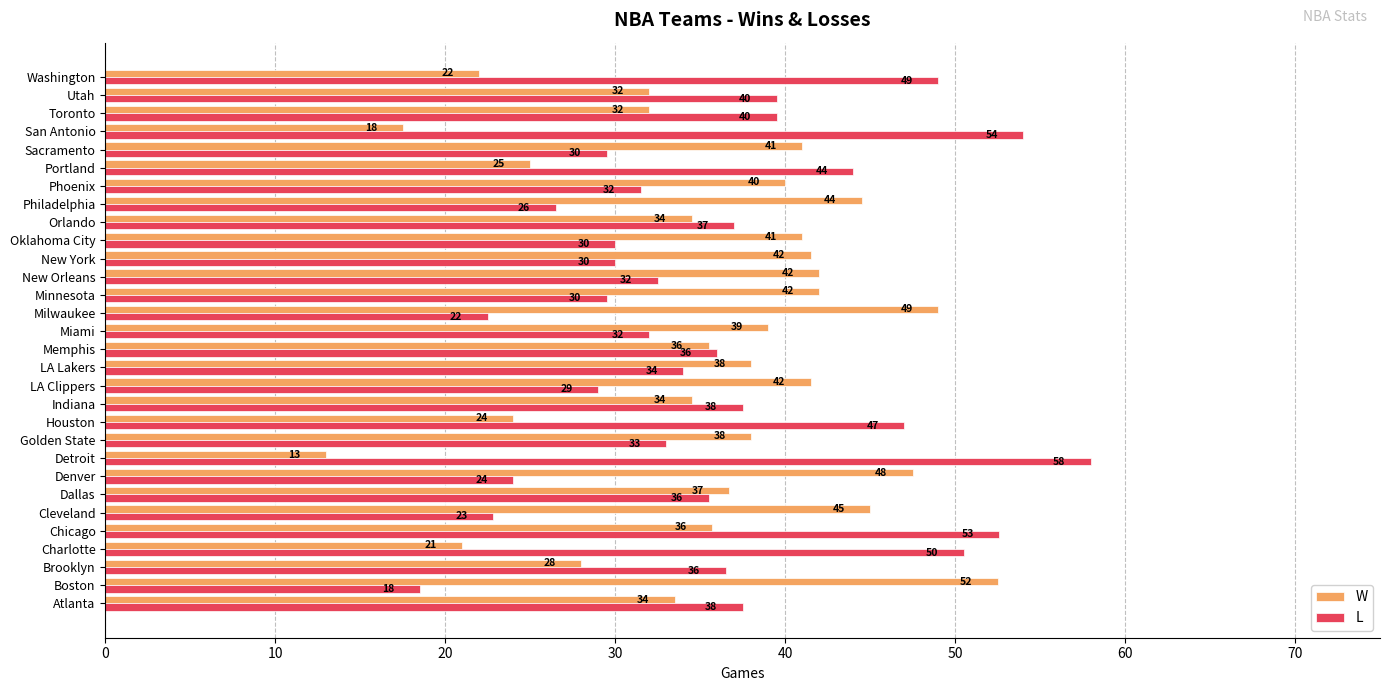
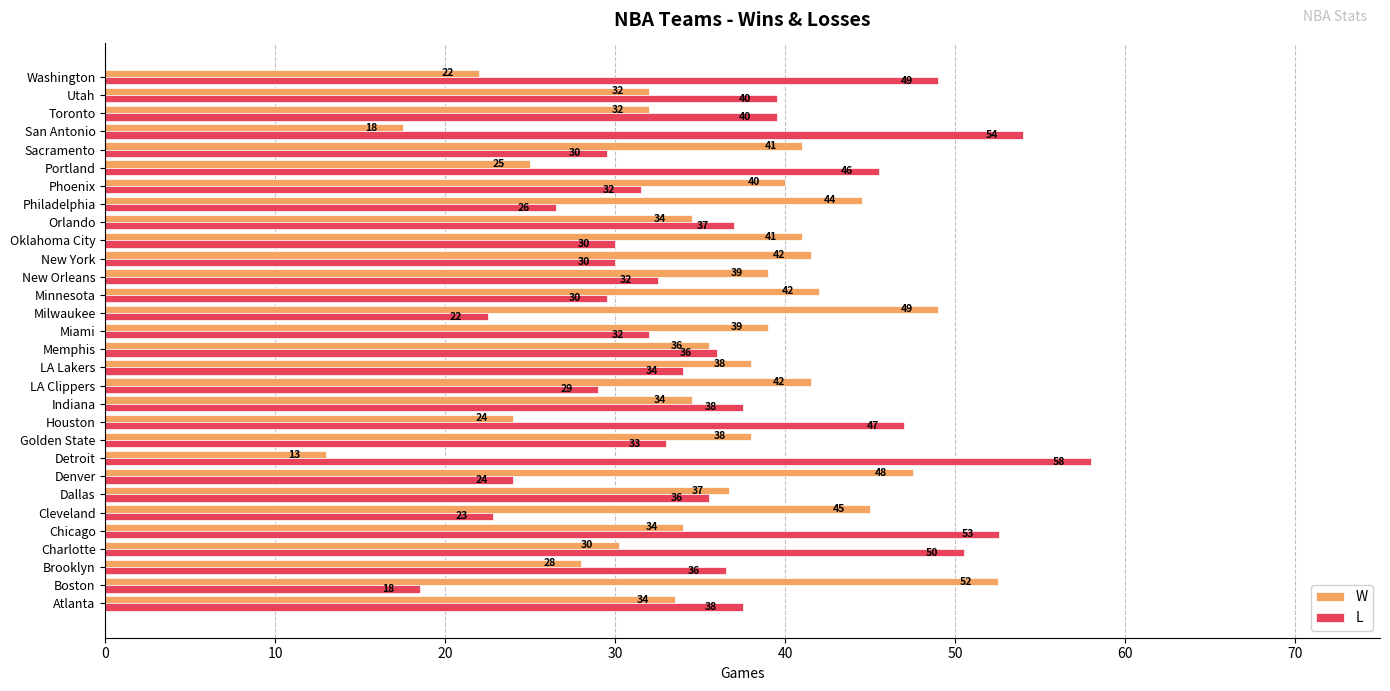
  {
    "W": {
      "Washington": 22,
      "Utah": 32,
      "Toronto": 32,
      "San Antonio": 18,
      "Sacramento": 41,
      "Portland": 25,
      "Phoenix": 40,
      "Philadelphia": 44,
      "Orlando": 34,
      "Oklahoma City": 41,
      "New York": 42,
-     "New Orleans": 42,
+     "New Orleans": 39,
      "Minnesota": 42,
      "Milwaukee": 49,
      "Miami": 39,
      "Memphis": 36,
      "LA Lakers": 38,
      "LA Clippers": 42,
      "Indiana": 34,
      "Houston": 24,
      "Golden State": 38,
      "Detroit": 13,
      "Denver": 48,
      "Dallas": 37,
      "Cleveland": 45,
-     "Chicago": 36,
-     "Charlotte": 21,
+     "Chicago": 34,
+     "Charlotte": 30,
      "Brooklyn": 28,
      "Boston": 52,
      "Atlanta": 34
    },
    "L": {
      "Washington": 49,
      "Utah": 40,
      "Toronto": 40,
      "San Antonio": 54,
      "Sacramento": 30,
-     "Portland": 44,
+     "Portland": 46,
      "Phoenix": 32,
      "Philadelphia": 26,
      "Orlando": 37,
      "Oklahoma City": 30,
      "New York": 30,
      "New Orleans": 32,
      "Minnesota": 30,
      "Milwaukee": 22,
      "Miami": 32,
      "Memphis": 36,
      "LA Lakers": 34,
      "LA Clippers": 29,
      "Indiana": 38,
      "Houston": 47,
      "Golden State": 33,
      "Detroit": 58,
      "Denver": 24,
      "Dallas": 36,
      "Cleveland": 23,
      "Chicago": 53,
      "Charlotte": 50,
      "Brooklyn": 36,
      "Boston": 18,
      "Atlanta": 38
    }
  }
